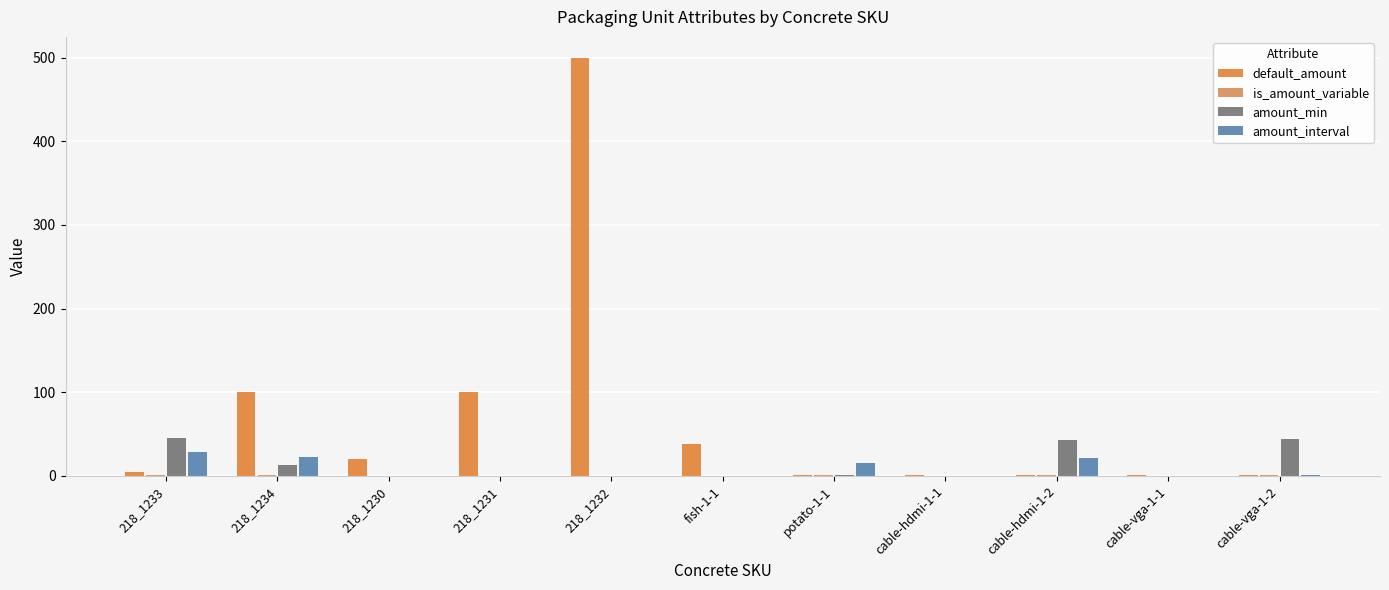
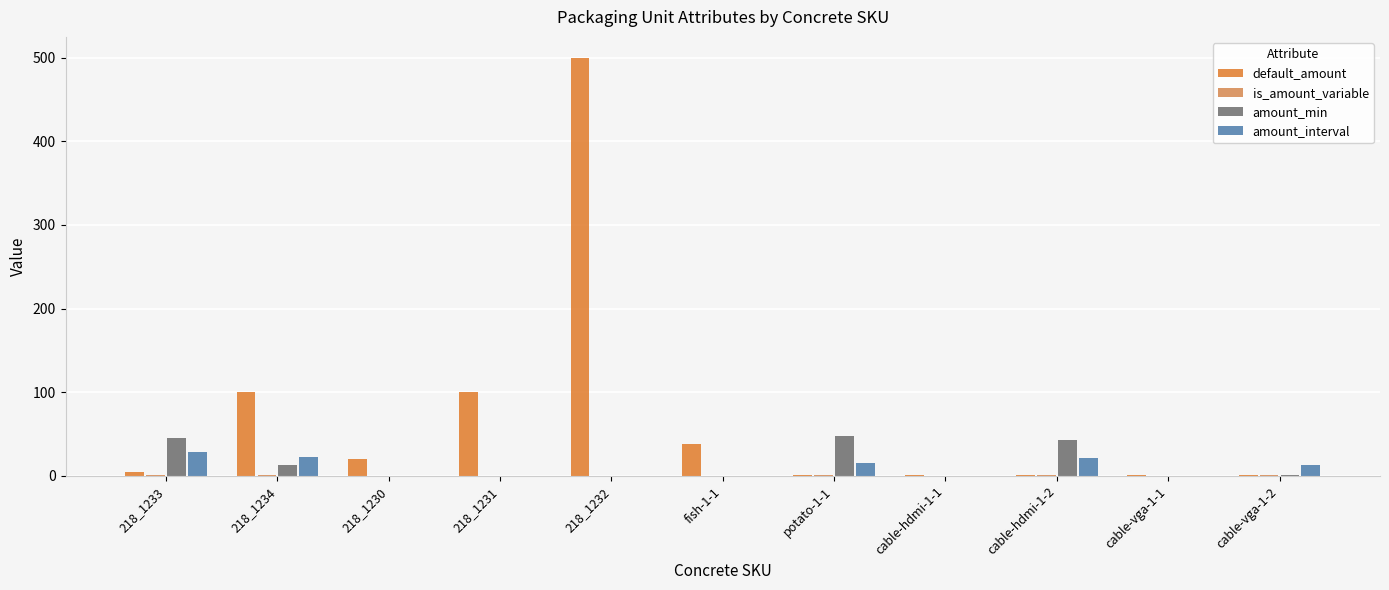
  {
    "amount_min": {
      "218_1233": 50,
      "218_1234": 10,
      "218_1230": 0,
      "218_1231": 0,
      "218_1232": 0,
      "fish-1-1": 0,
-     "potato-1-1": 0,
+     "potato-1-1": 50,
      "cable-hdmi-1-1": 0,
      "cable-hdmi-1-2": 40,
      "cable-vga-1-1": 0,
-     "cable-vga-1-2": 40
+     "cable-vga-1-2": 0
    },
    "amount_interval": {
      "218_1233": 30,
      "218_1234": 20,
      "218_1230": 0,
      "218_1231": 0,
      "218_1232": 0,
      "fish-1-1": 0,
      "potato-1-1": 20,
      "cable-hdmi-1-1": 0,
      "cable-hdmi-1-2": 20,
      "cable-vga-1-1": 0,
-     "cable-vga-1-2": 0
+     "cable-vga-1-2": 10
    }
  }
